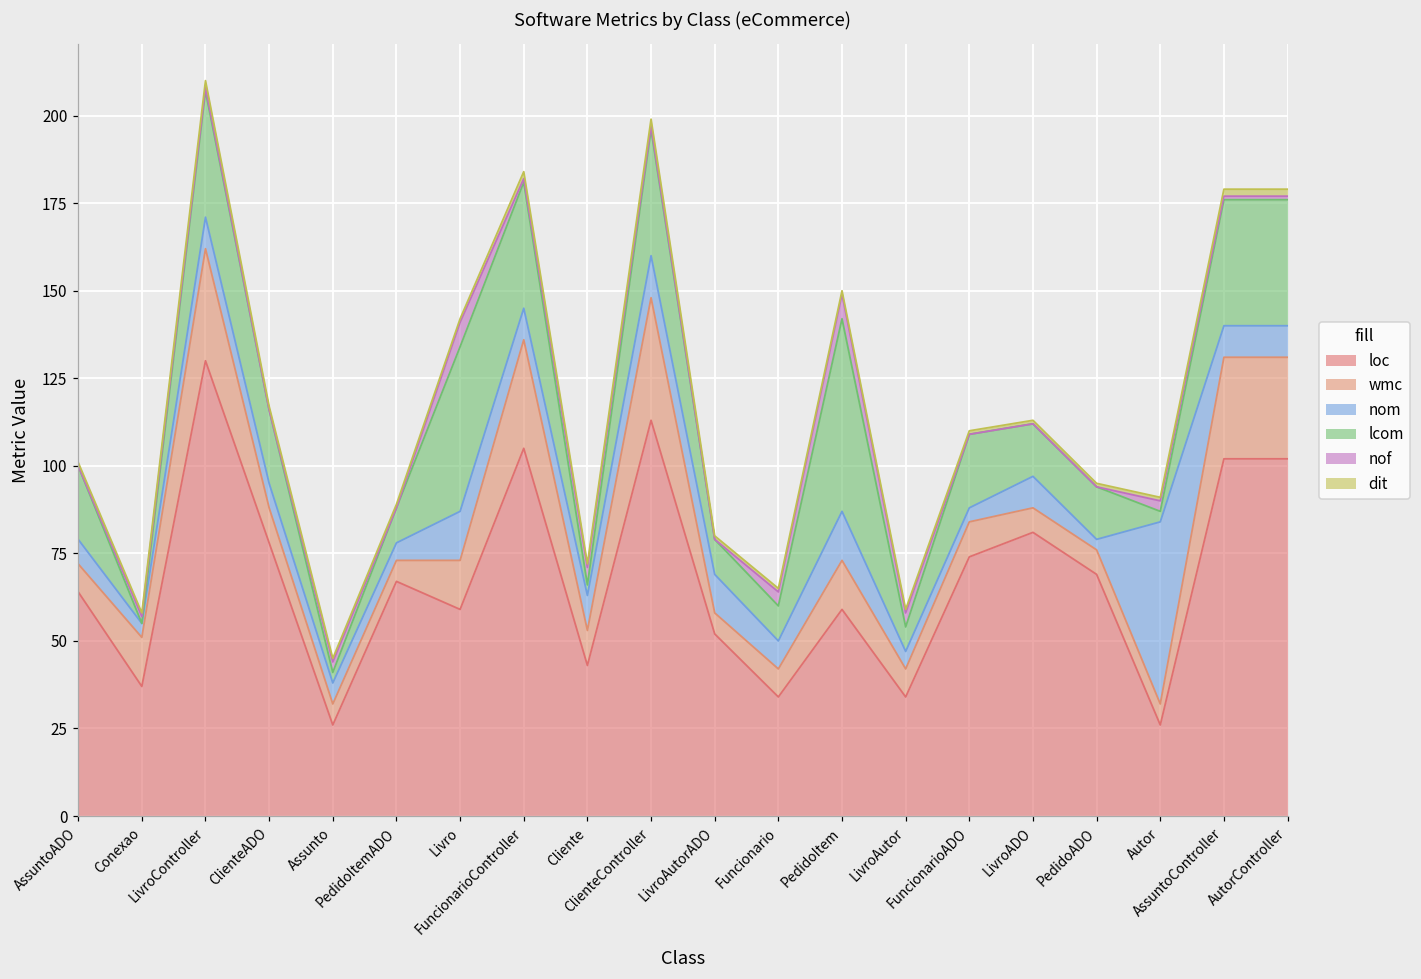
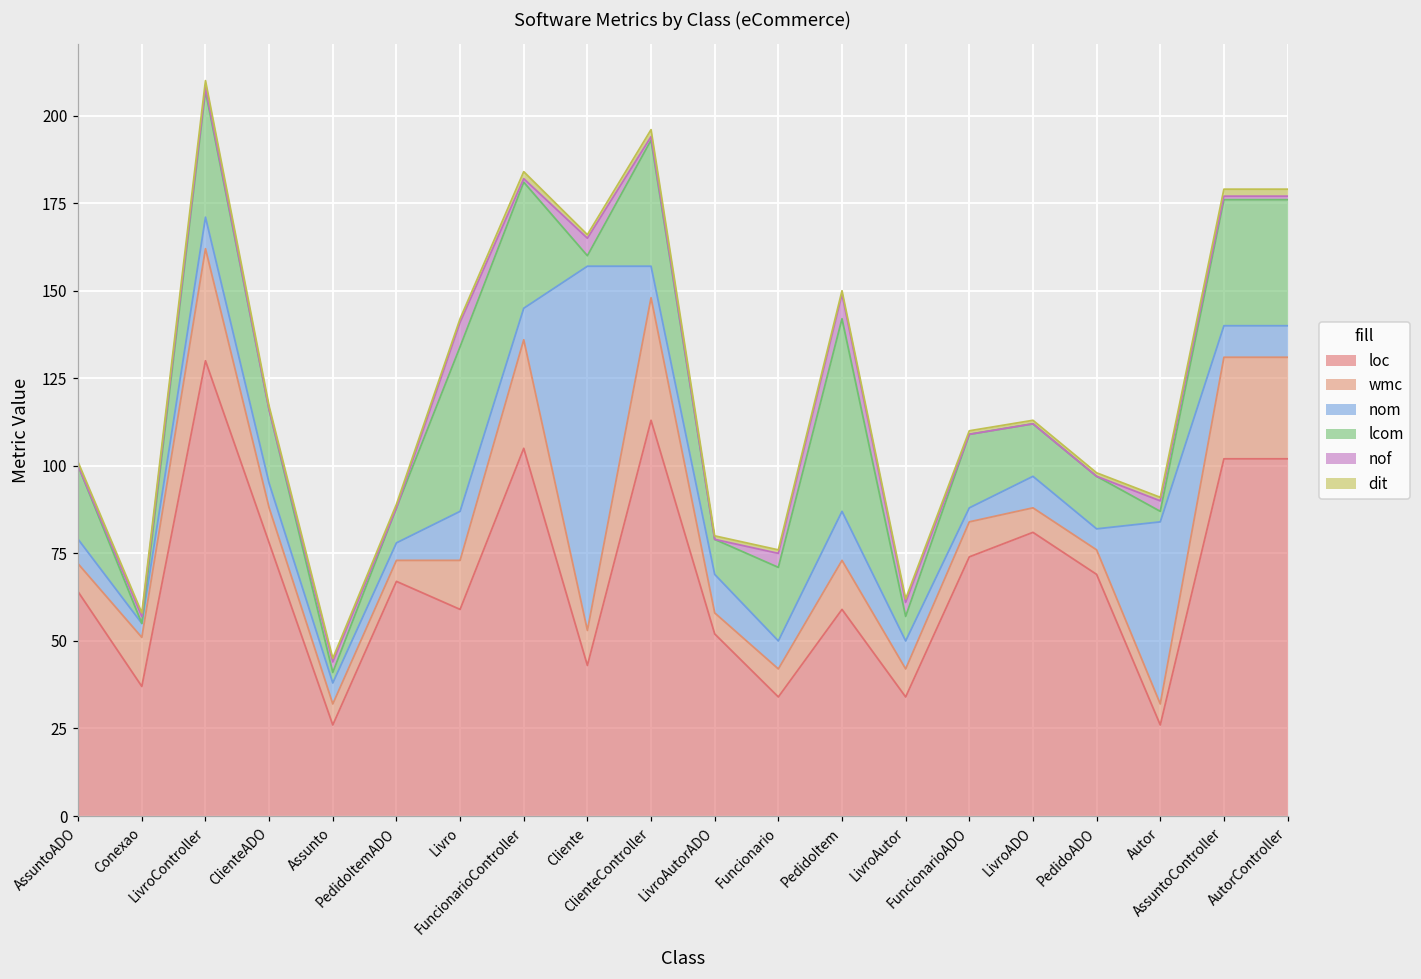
  {
    "nom": {
      "AssuntoADO": 7,
      "LivroController": 9,
      "ClienteADO": 7,
      "Assunto": 6,
      "PedidoItemADO": 5,
      "Livro": 14,
      "FuncionarioController": 9,
-     "Cliente": 10,
-     "ClienteController": 12,
+     "Cliente": 104,
+     "ClienteController": 9,
      "LivroAutorADO": 11,
      "Funcionario": 8,
      "PedidoItem": 14,
-     "LivroAutor": 5,
+     "LivroAutor": 8,
      "FuncionarioADO": 4,
      "LivroADO": 9,
-     "PedidoADO": 3,
+     "PedidoADO": 6,
      "Autor": 52,
      "AssuntoController": 9,
      "AutorController": 9
    },
    "lcom": {
      "LivroController": 36,
      "Assunto": 3,
      "Livro": 47,
      "FuncionarioController": 36,
      "Cliente": 3,
      "ClienteController": 36,
-     "Funcionario": 10,
+     "Funcionario": 21,
      "PedidoItem": 55,
      "LivroAutor": 7,
      "Autor": 3,
      "AssuntoController": 36,
      "AutorController": 36
    },
    "nof": {
      "Conexao": 2,
      "LivroController": 1,
      "Assunto": 3,
      "Livro": 7,
      "FuncionarioController": 1,
      "Cliente": 5,
      "ClienteController": 1,
      "Funcionario": 4,
      "PedidoItem": 7,
      "LivroAutor": 4,
      "Autor": 3,
      "AssuntoController": 1,
      "AutorController": 1
    }
  }
